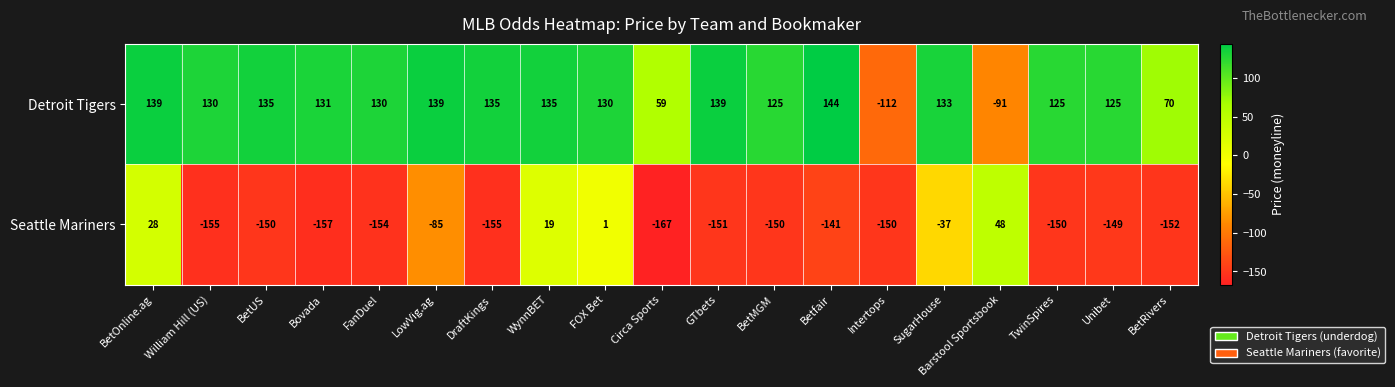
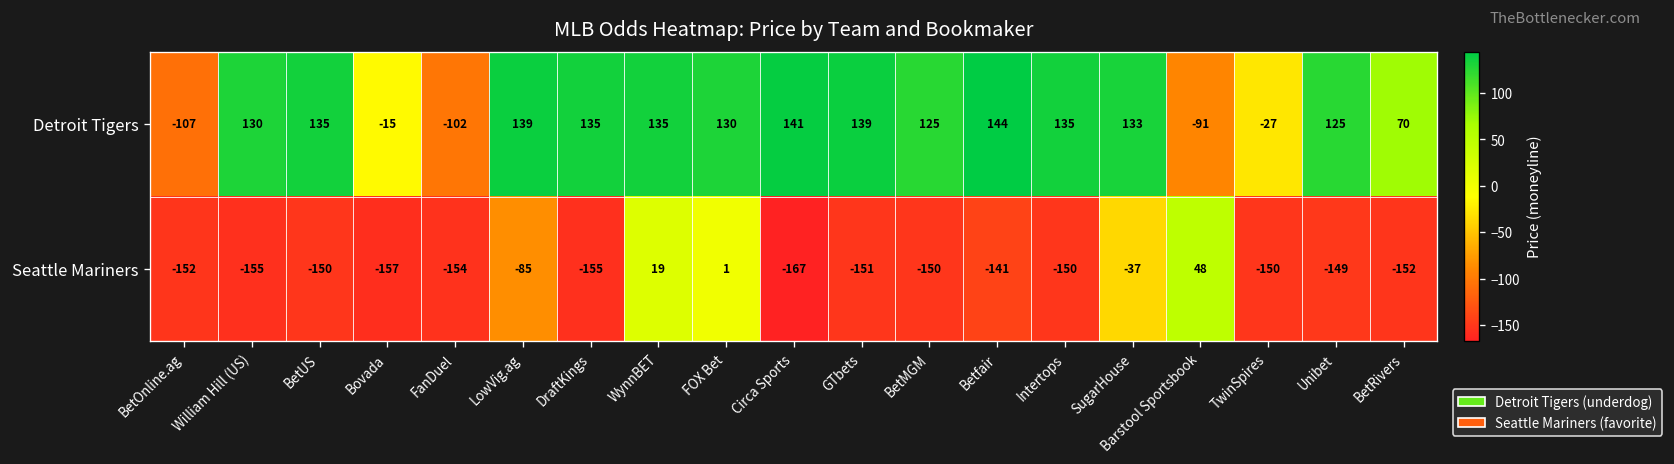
  {
    "Detroit Tigers": {
-     "BetOnline.ag": 139,
+     "BetOnline.ag": -107,
      "William Hill (US)": 130,
      "BetUS": 135,
-     "Bovada": 131,
-     "FanDuel": 130,
+     "Bovada": -15,
+     "FanDuel": -102,
      "LowVig.ag": 139,
      "DraftKings": 135,
      "WynnBET": 135,
      "FOX Bet": 130,
-     "Circa Sports": 59,
+     "Circa Sports": 141,
      "GTbets": 139,
      "BetMGM": 125,
      "Betfair": 144,
-     "Intertops": -112,
+     "Intertops": 135,
      "SugarHouse": 133,
      "Barstool Sportsbook": -91,
-     "TwinSpires": 125,
+     "TwinSpires": -27,
      "Unibet": 125,
      "BetRivers": 70
    },
    "Seattle Mariners": {
-     "BetOnline.ag": 28,
+     "BetOnline.ag": -152,
      "William Hill (US)": -155,
      "BetUS": -150,
      "Bovada": -157,
      "FanDuel": -154,
      "LowVig.ag": -85,
      "DraftKings": -155,
      "WynnBET": 19,
      "FOX Bet": 1,
      "Circa Sports": -167,
      "GTbets": -151,
      "BetMGM": -150,
      "Betfair": -141,
      "Intertops": -150,
      "SugarHouse": -37,
      "Barstool Sportsbook": 48,
      "TwinSpires": -150,
      "Unibet": -149,
      "BetRivers": -152
    }
  }
